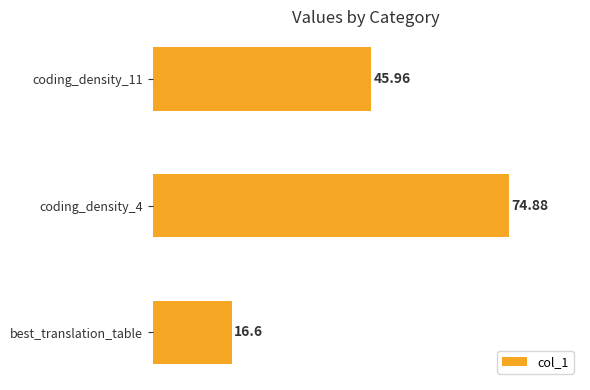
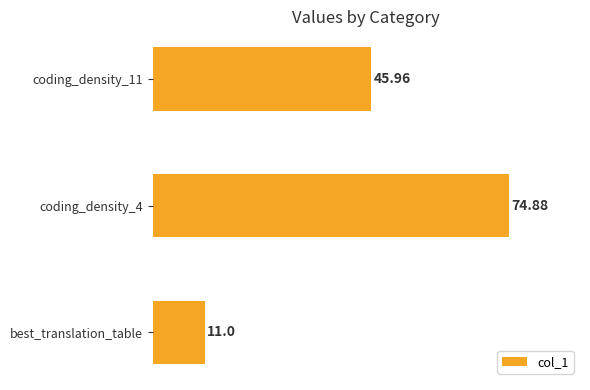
  {
    "coding_density_11": 45.96,
    "coding_density_4": 74.88,
-   "best_translation_table": 16.6
+   "best_translation_table": 11.0
  }
